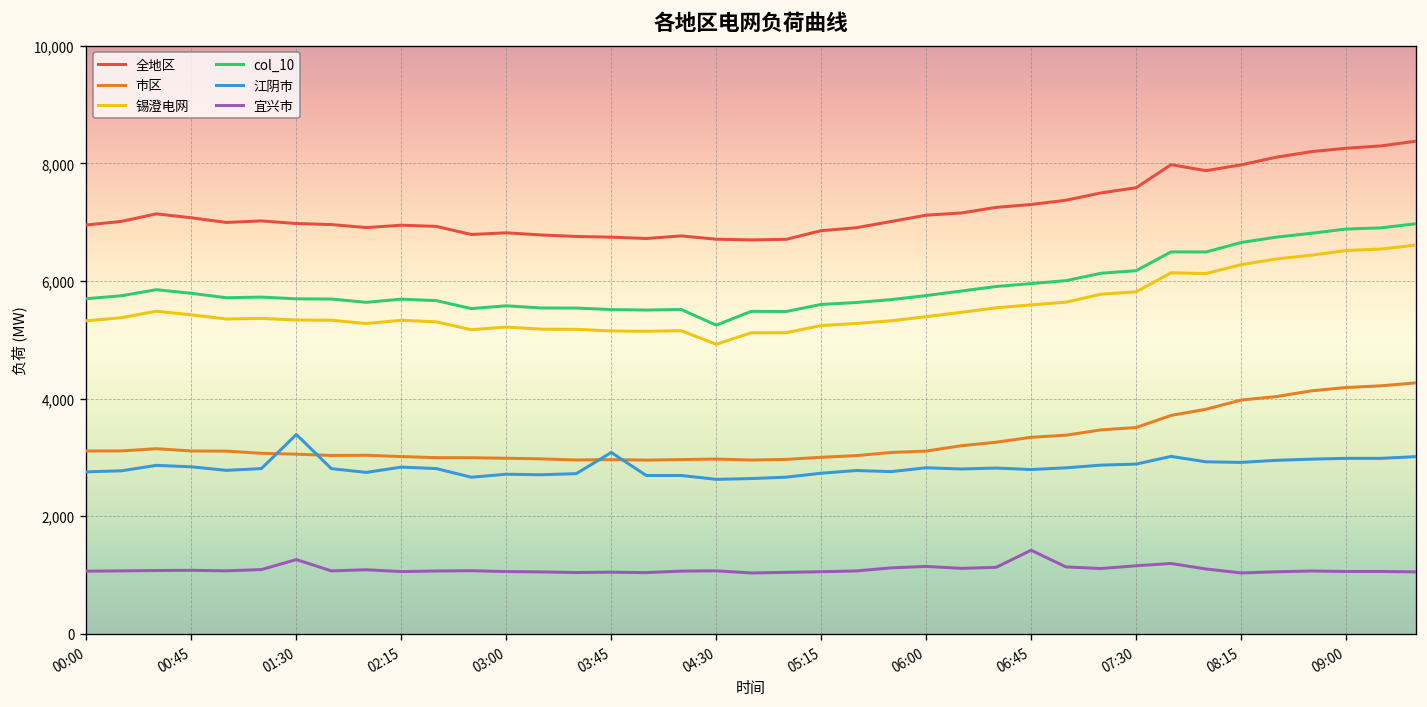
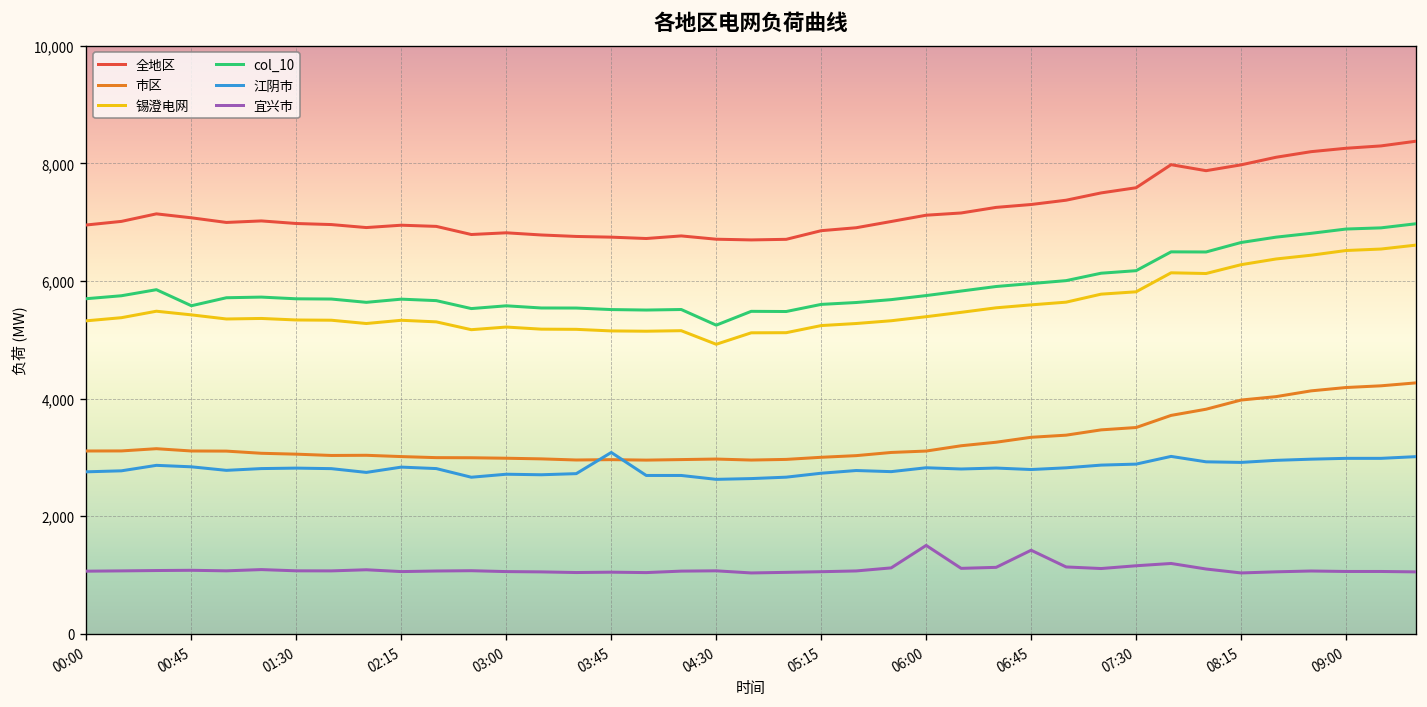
  {
    "锡澄电网": {
      "00:00": "5,300",
      "00:45": "5,400",
      "01:30": "5,300",
      "02:15": "5,300",
      "03:00": "5,200",
      "03:45": "5,200",
      "04:30": "4,900",
      "05:15": "5,200",
      "06:00": "5,400",
      "06:45": "5,600",
      "07:30": "5,800",
      "08:15": "6,300",
      "09:00": "6,500"
    },
    "col_10": {
      "00:00": "5,700",
-     "00:45": "5,800",
+     "00:45": "5,600",
      "01:30": "5,700",
      "02:15": "5,700",
      "03:00": "5,600",
      "03:45": "5,500",
      "04:30": "5,200",
      "05:15": "5,600",
      "06:00": "5,800",
      "06:45": "6,000",
      "07:30": "6,200",
      "08:15": "6,700",
      "09:00": "6,900"
    },
    "江阴市": {
      "00:00": "2,800",
      "00:45": "2,800",
-     "01:30": "3,400",
+     "01:30": "2,800",
      "02:15": "2,800",
      "03:00": "2,700",
      "03:45": "3,100",
      "04:30": "2,600",
      "05:15": "2,700",
      "06:00": "2,800",
      "06:45": "2,800",
      "07:30": "2,900",
      "08:15": "2,900",
      "09:00": "3,000"
    },
    "宜兴市": {
      "00:00": "1,100",
      "00:45": "1,100",
-     "01:30": "1,300",
+     "01:30": "1,100",
      "02:15": "1,100",
      "03:00": "1,100",
      "03:45": "1,100",
      "04:30": "1,100",
      "05:15": "1,100",
-     "06:00": "1,100",
+     "06:00": "1,500",
      "06:45": "1,400",
      "07:30": "1,200",
      "08:15": "1,000",
      "09:00": "1,100"
    }
  }
